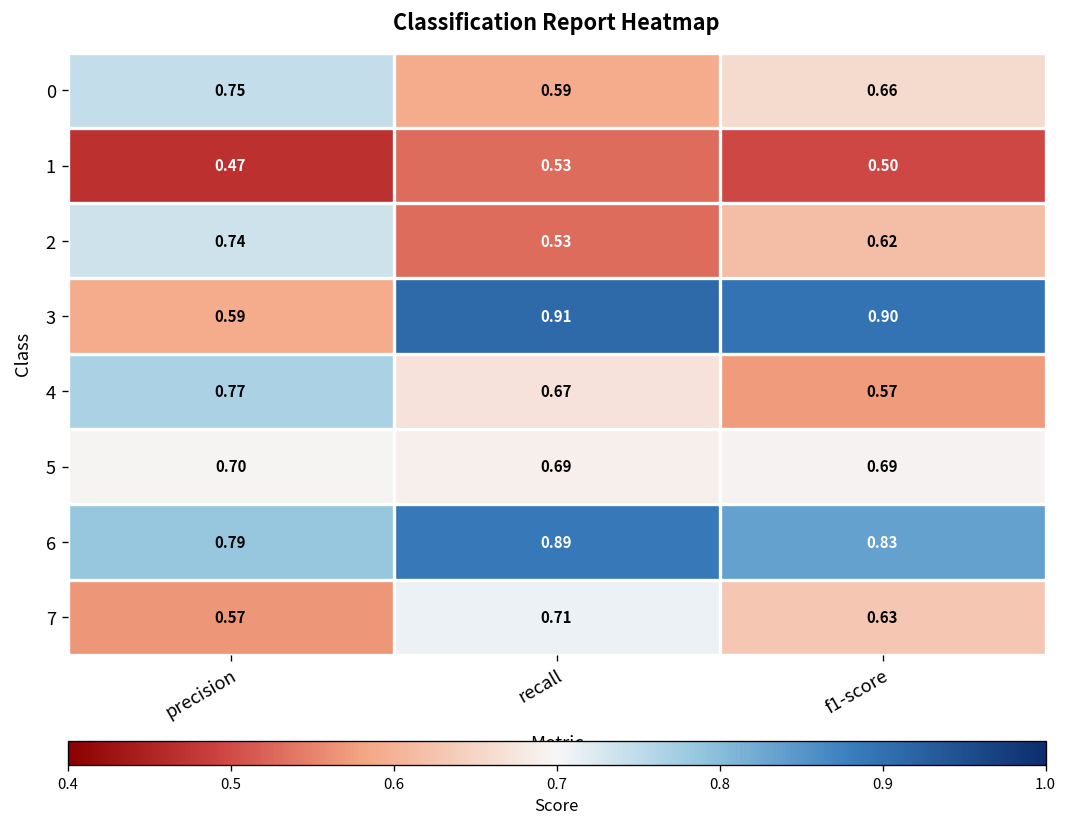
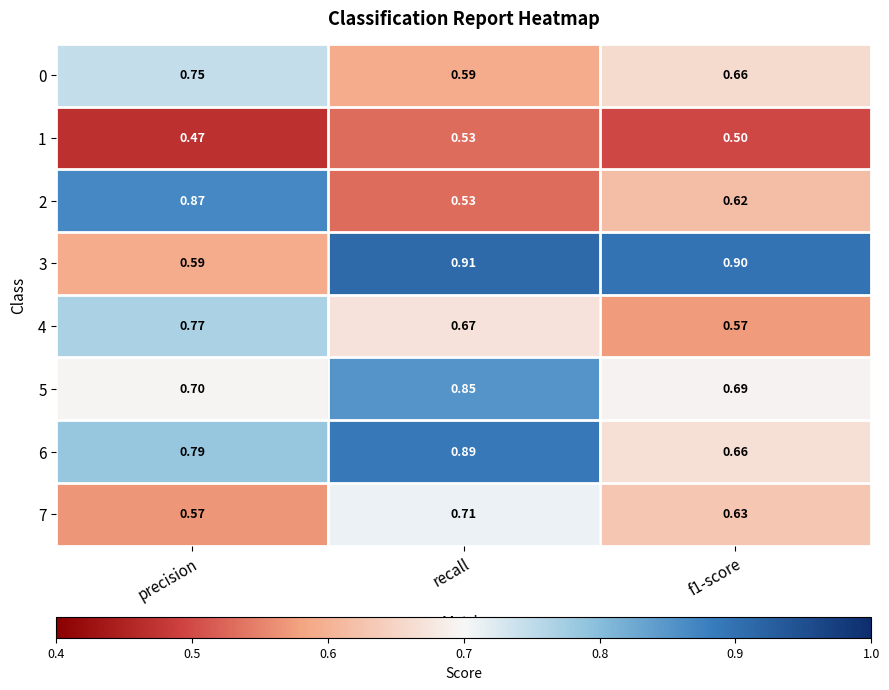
  {
    "0": {
      "precision": 0.75,
      "recall": 0.59,
      "f1-score": 0.66
    },
    "1": {
      "precision": 0.47,
      "recall": 0.53,
      "f1-score": 0.50
    },
    "2": {
-     "precision": 0.74,
+     "precision": 0.87,
      "recall": 0.53,
      "f1-score": 0.62
    },
    "3": {
      "precision": 0.59,
      "recall": 0.91,
      "f1-score": 0.90
    },
    "4": {
      "precision": 0.77,
      "recall": 0.67,
      "f1-score": 0.57
    },
    "5": {
      "precision": 0.70,
-     "recall": 0.69,
+     "recall": 0.85,
      "f1-score": 0.69
    },
    "6": {
      "precision": 0.79,
      "recall": 0.89,
-     "f1-score": 0.83
+     "f1-score": 0.66
    },
    "7": {
      "precision": 0.57,
      "recall": 0.71,
      "f1-score": 0.63
    }
  }
